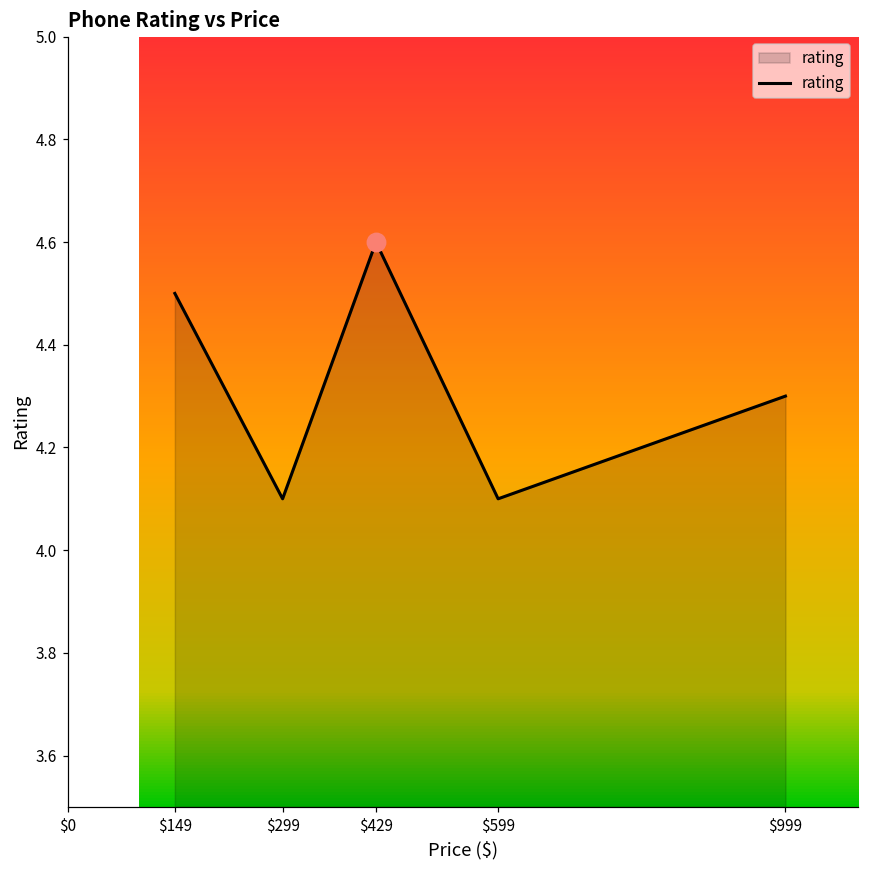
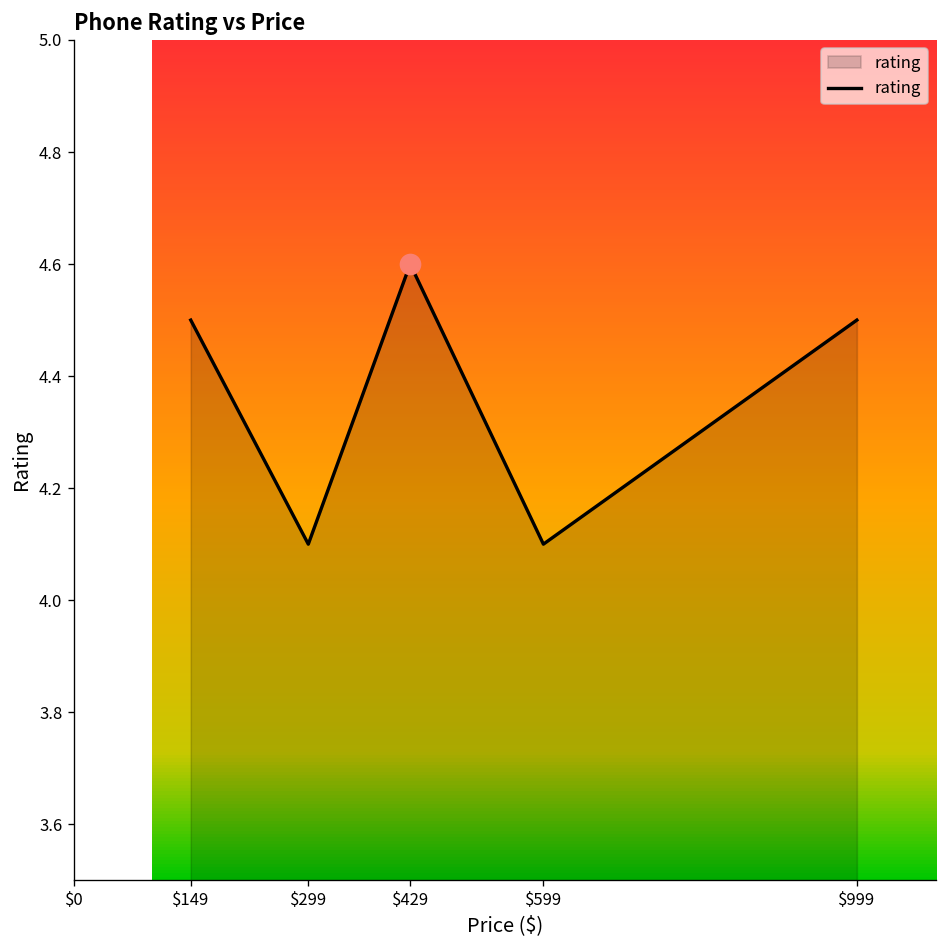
  {
    "rating": {
      "$149": 4.5,
      "$299": 4.1,
      "$599": 4.1,
-     "$999": 4.3
+     "$999": 4.5
    }
  }
